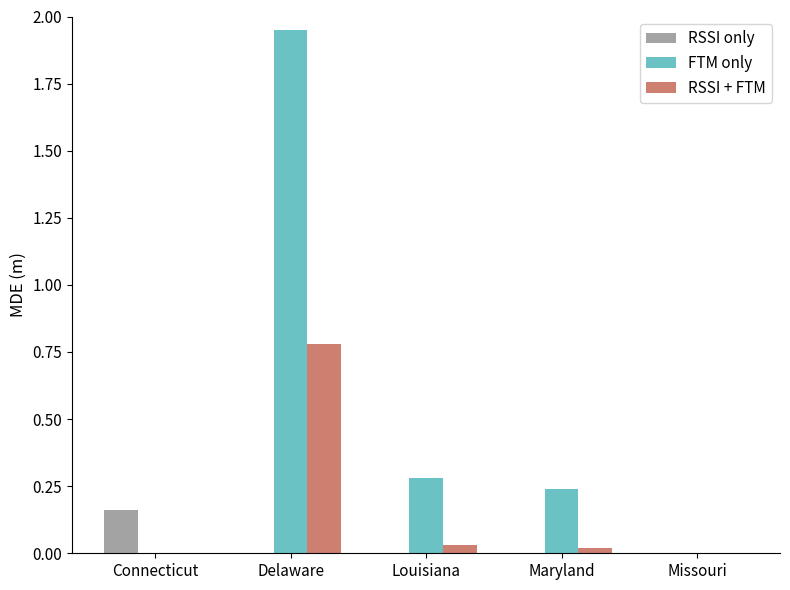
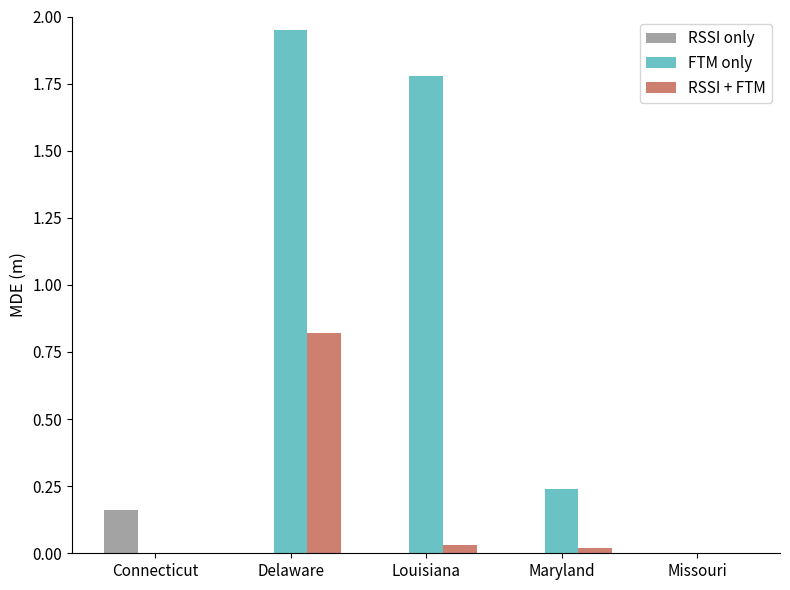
  {
    "RSSI only": {
      "Connecticut": 0.16,
      "Delaware": 0.00,
      "Louisiana": 0.00,
      "Maryland": 0.00,
      "Missouri": 0.00
    },
    "FTM only": {
      "Connecticut": 0.00,
      "Delaware": 1.95,
-     "Louisiana": 0.28,
+     "Louisiana": 1.78,
      "Maryland": 0.24,
      "Missouri": 0.00
    },
    "RSSI + FTM": {
      "Connecticut": 0.00,
-     "Delaware": 0.78,
+     "Delaware": 0.82,
      "Louisiana": 0.03,
      "Maryland": 0.02,
      "Missouri": 0.00
    }
  }
